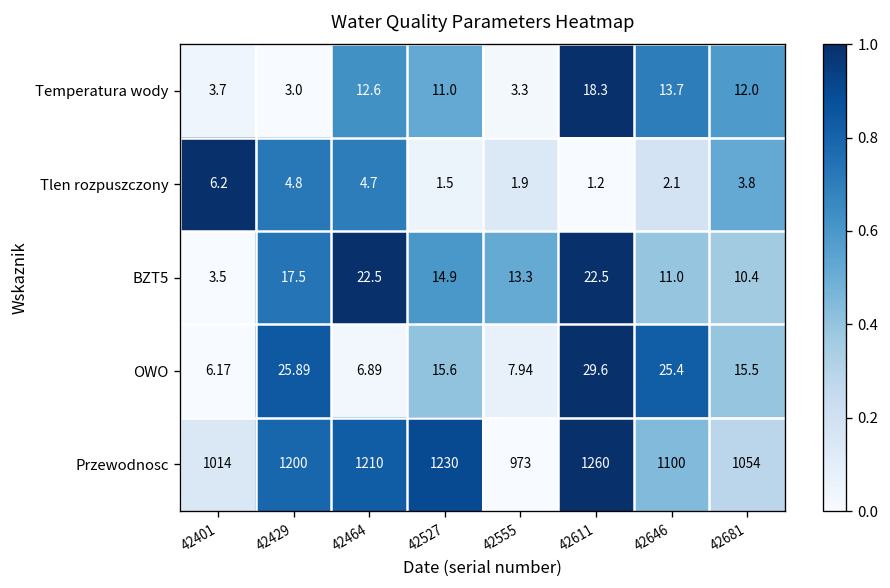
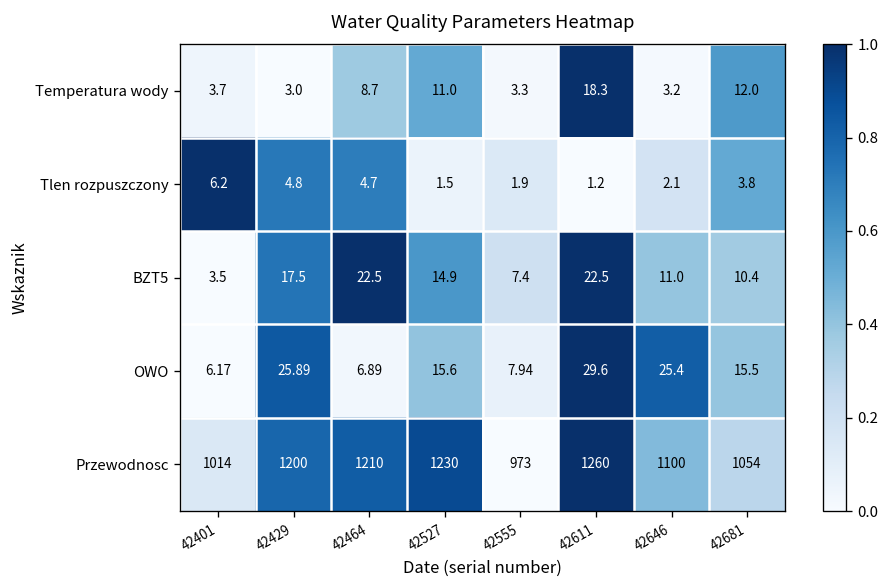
  {
    "Temperatura wody": {
      "42401": 3.7,
      "42429": 3.0,
-     "42464": 12.6,
+     "42464": 8.7,
      "42527": 11.0,
      "42555": 3.3,
      "42611": 18.3,
-     "42646": 13.7,
+     "42646": 3.2,
      "42681": 12.0
    },
    "Tlen rozpuszczony": {
      "42401": 6.2,
      "42429": 4.8,
      "42464": 4.7,
      "42527": 1.5,
      "42555": 1.9,
      "42611": 1.2,
      "42646": 2.1,
      "42681": 3.8
    },
    "BZT5": {
      "42401": 3.5,
      "42429": 17.5,
      "42464": 22.5,
      "42527": 14.9,
-     "42555": 13.3,
+     "42555": 7.4,
      "42611": 22.5,
      "42646": 11.0,
      "42681": 10.4
    },
    "OWO": {
      "42401": 6.17,
      "42429": 25.89,
      "42464": 6.89,
      "42527": 15.6,
      "42555": 7.94,
      "42611": 29.6,
      "42646": 25.4,
      "42681": 15.5
    },
    "Przewodnosc": {
      "42401": 1014,
      "42429": 1200,
      "42464": 1210,
      "42527": 1230,
      "42555": 973,
      "42611": 1260,
      "42646": 1100,
      "42681": 1054
    }
  }
